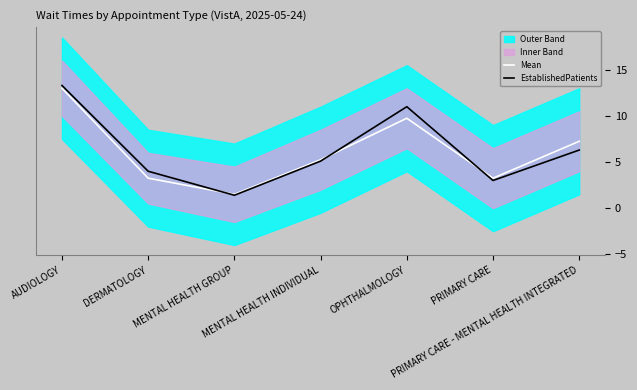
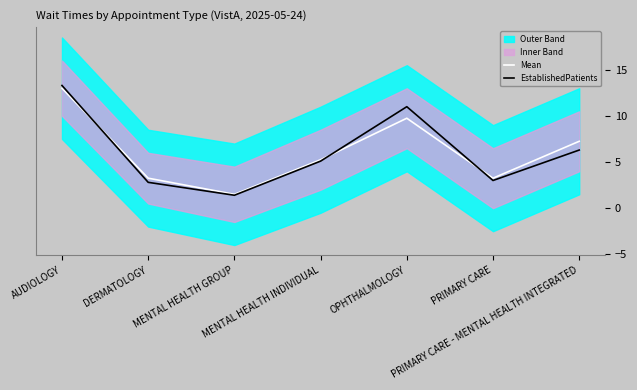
  {
    "Mean": {
      "AUDIOLOGY": 13,
      "DERMATOLOGY": 3,
      "OPHTHALMOLOGY": 10,
      "PRIMARY CARE - MENTAL HEALTH INTEGRATED": 7
    },
    "EstablishedPatients": {
      "AUDIOLOGY": 13,
-     "DERMATOLOGY": 4,
+     "DERMATOLOGY": 3,
      "OPHTHALMOLOGY": 11,
      "PRIMARY CARE - MENTAL HEALTH INTEGRATED": 6
    }
  }
